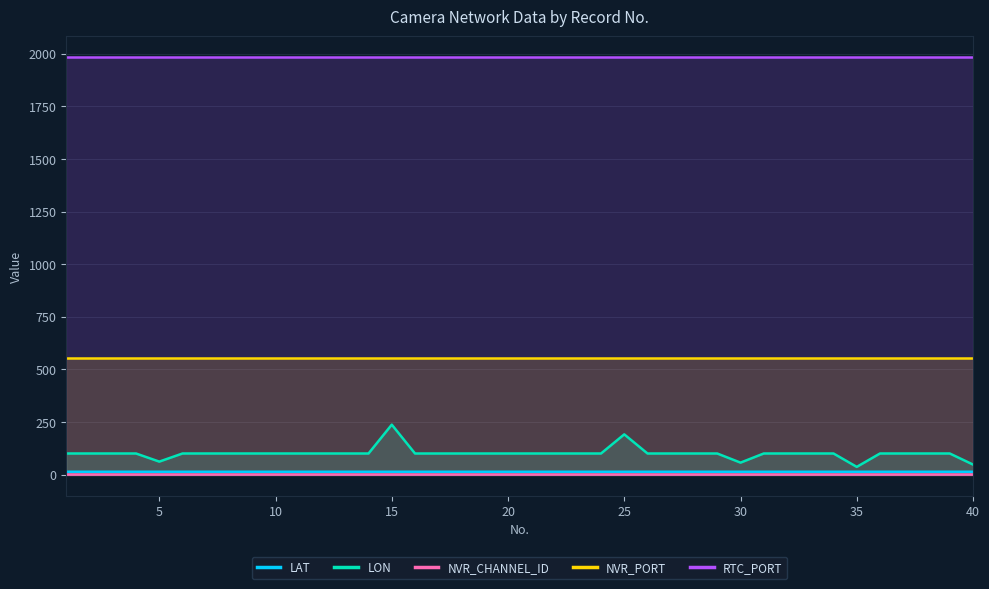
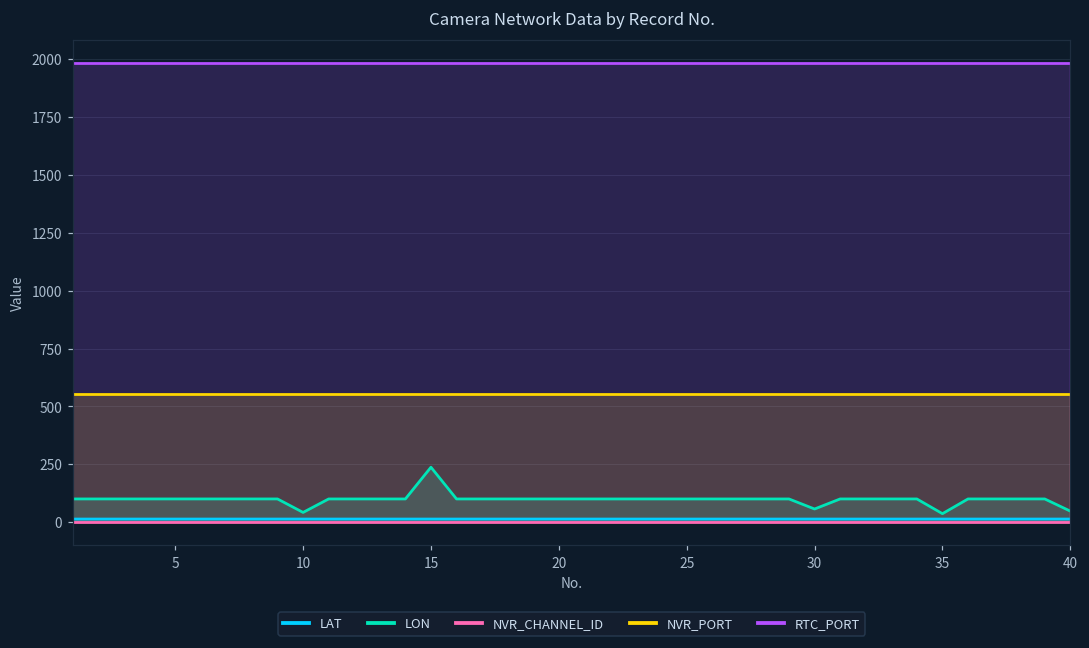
  {
    "LAT": {
      "5": 10,
      "10": 10,
      "15": 10,
      "20": 10,
      "25": 10,
      "30": 10,
      "35": 10,
      "40": 10
    },
    "LON": {
-     "5": 60,
-     "10": 100,
+     "5": 100,
+     "10": 40,
      "15": 240,
      "20": 100,
-     "25": 190,
+     "25": 100,
      "30": 60,
      "35": 40,
      "40": 50
    },
    "NVR_CHANNEL_ID": {
      "5": 0,
      "10": 0,
      "15": 0,
      "20": 0,
      "25": 0,
      "30": 0,
      "35": 0,
      "40": 0
    },
    "NVR_PORT": {
      "5": 550,
      "10": 550,
      "15": 550,
      "20": 550,
      "25": 550,
      "30": 550,
      "35": 550,
      "40": 550
    },
    "RTC_PORT": {
      "5": 1980,
      "10": 1980,
      "15": 1980,
      "20": 1980,
      "25": 1980,
      "30": 1980,
      "35": 1980,
      "40": 1980
    }
  }
